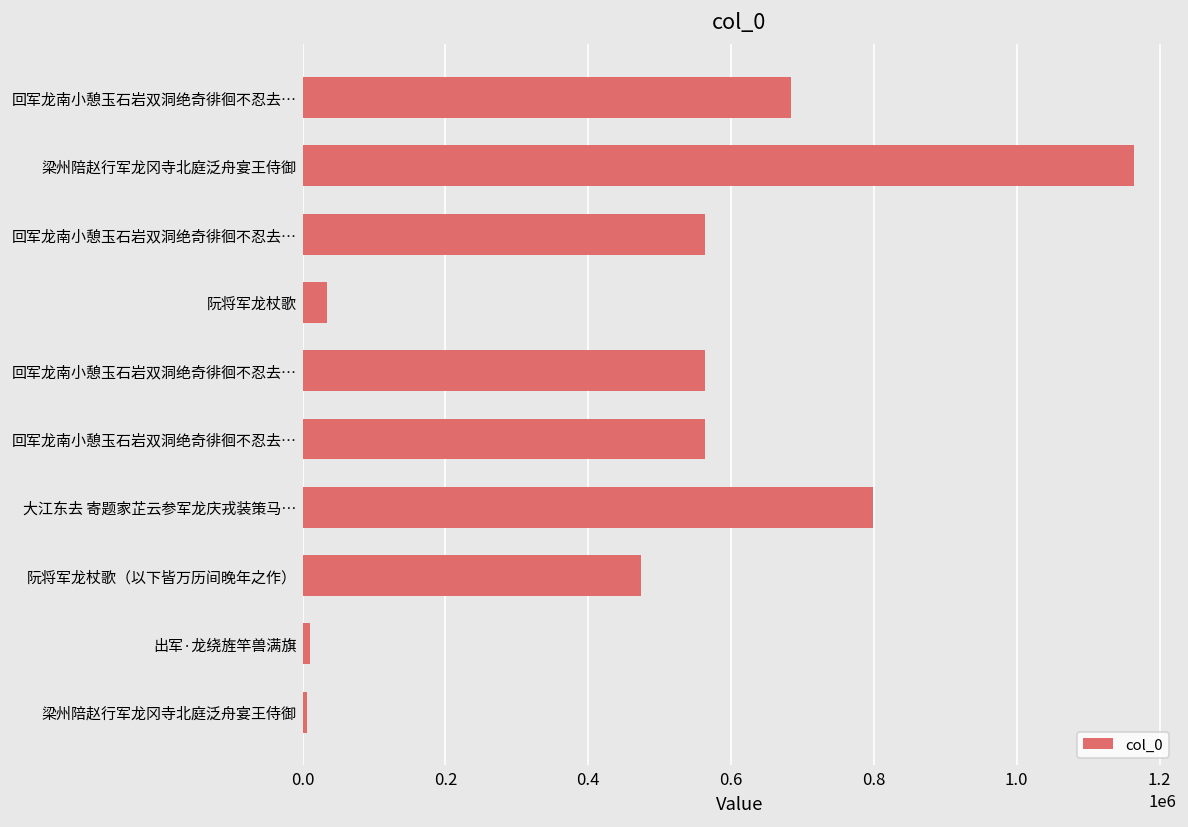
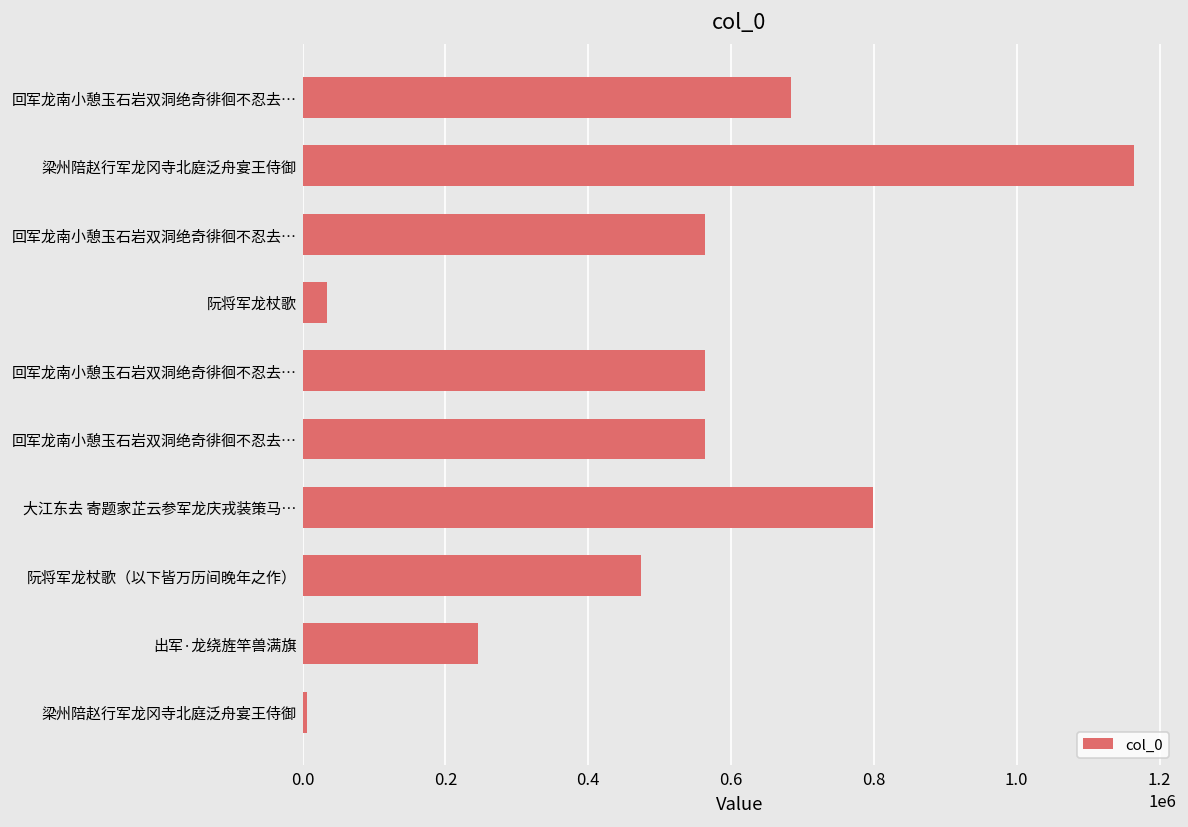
  {
    "阮将军龙杖歌": 30000,
    "大江东去 寄题家芷云参军龙庆戎装策马…": 800000,
    "阮将军龙杖歌（以下皆万历间晚年之作）": 470000,
-   "出军·龙绕旌竿兽满旗": 10000
+   "出军·龙绕旌竿兽满旗": 250000
  }
